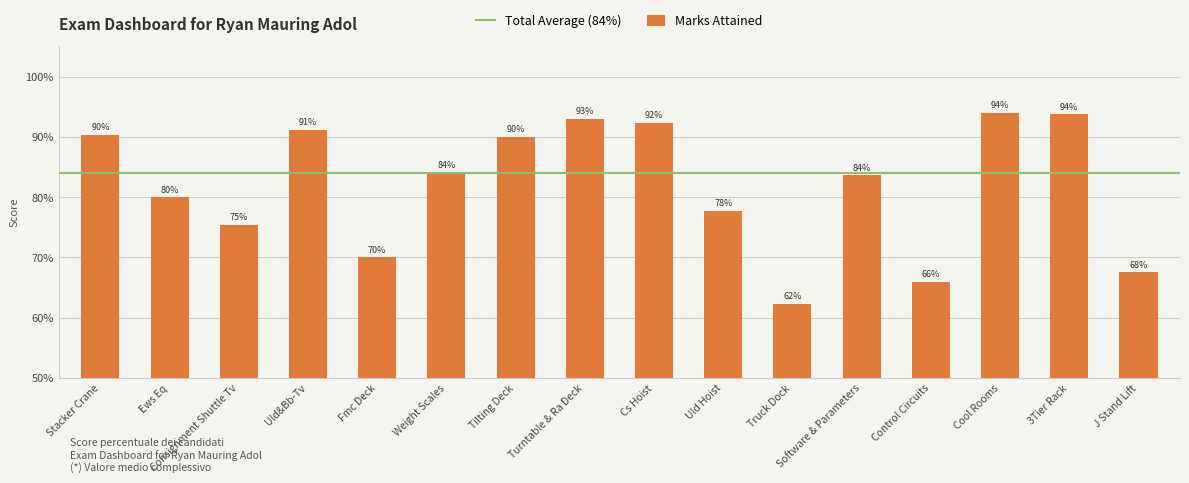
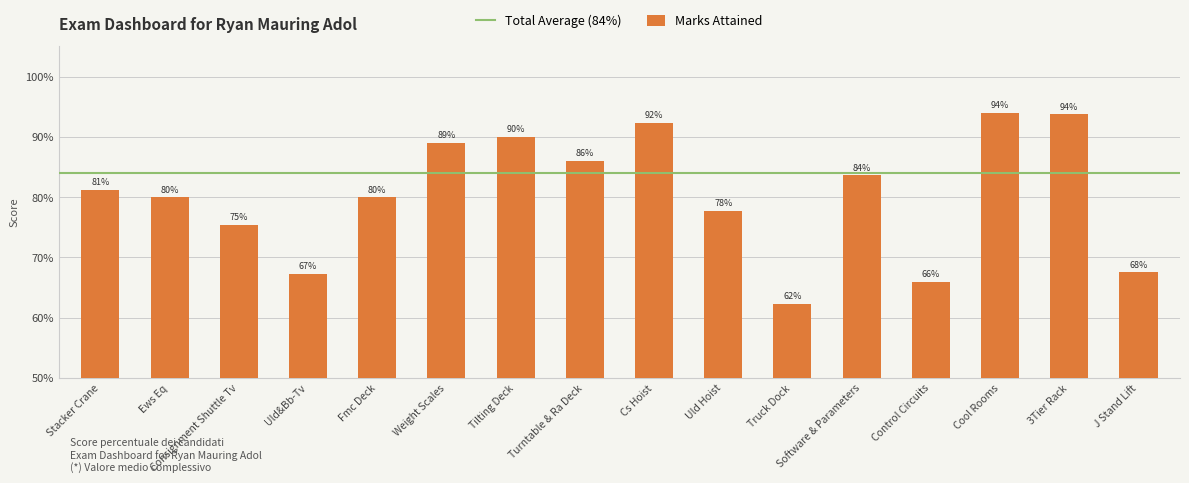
  {
-   "Stacker Crane": "90%",
+   "Stacker Crane": "81%",
    "Ews Eq": "80%",
    "Consignment Shuttle Tv": "75%",
-   "Uld&Bb-Tv": "91%",
-   "Fmc Deck": "70%",
-   "Weight Scales": "84%",
+   "Uld&Bb-Tv": "67%",
+   "Fmc Deck": "80%",
+   "Weight Scales": "89%",
    "Tilting Deck": "90%",
-   "Turntable & Ra Deck": "93%",
+   "Turntable & Ra Deck": "86%",
    "Cs Hoist": "92%",
    "Uld Hoist": "78%",
    "Truck Dock": "62%",
    "Software & Parameters": "84%",
    "Control Circuits": "66%",
    "Cool Rooms": "94%",
    "3Tier Rack": "94%",
    "J Stand Lift": "68%"
  }
